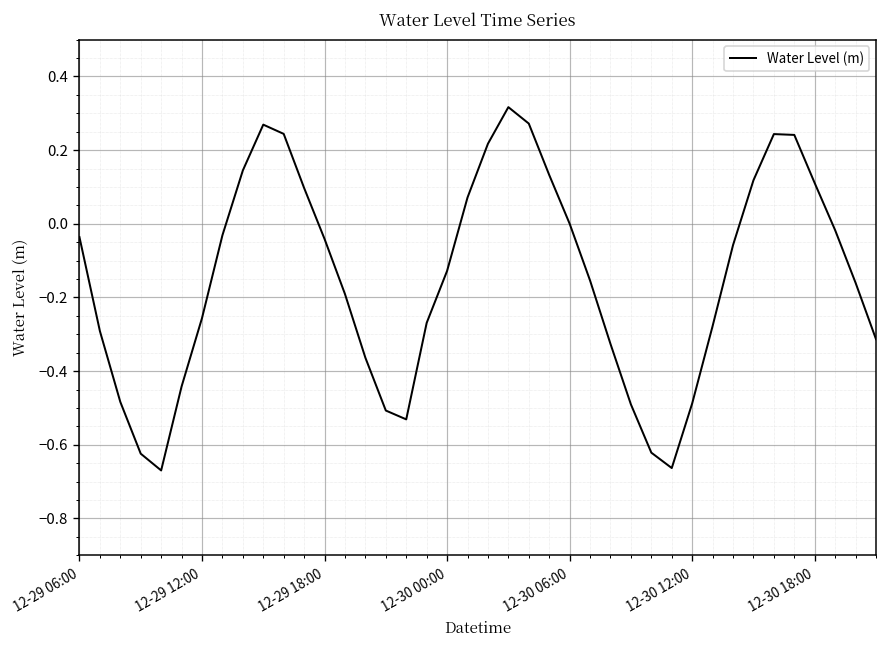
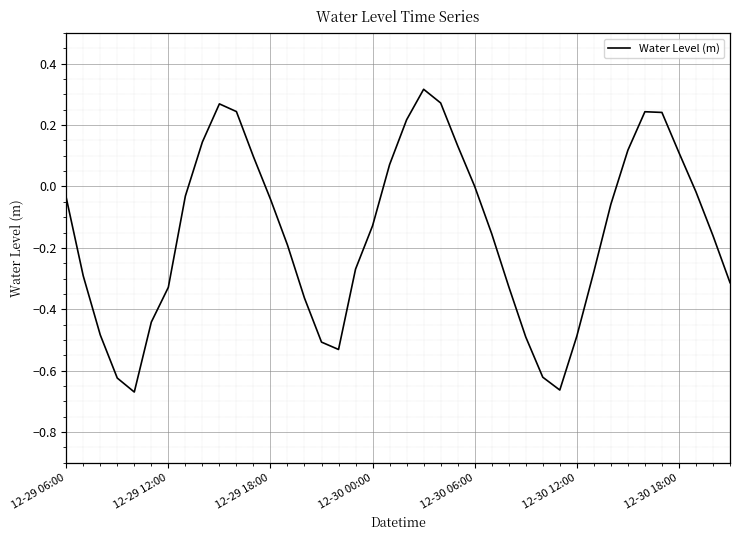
  {
    "12-29 06:00": -0.04,
-   "12-29 12:00": -0.26,
+   "12-29 12:00": -0.33,
    "12-29 18:00": -0.04,
    "12-30 00:00": -0.13,
    "12-30 06:00": 0.00,
    "12-30 12:00": -0.49,
    "12-30 18:00": 0.11
  }
